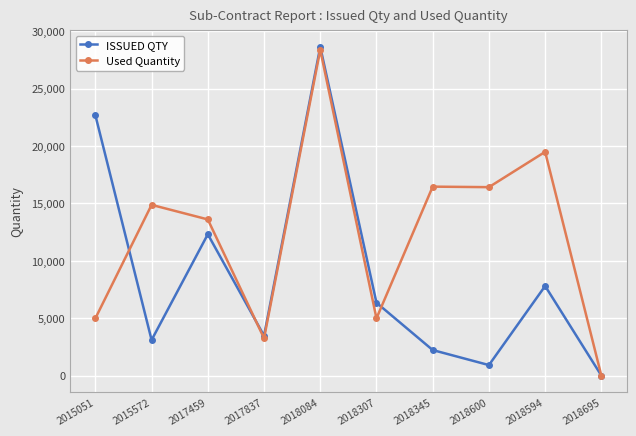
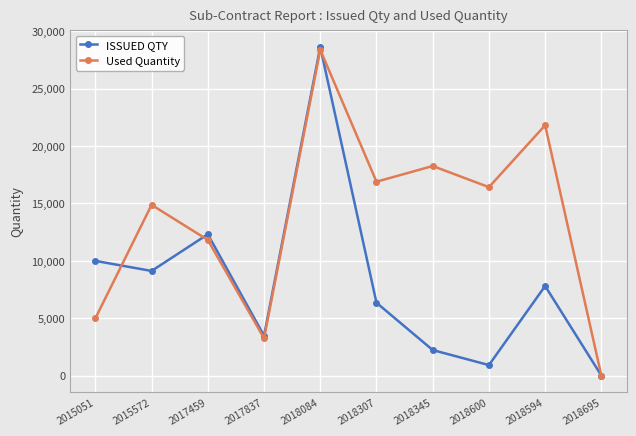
  {
    "ISSUED QTY": {
-     "2015051": "22,700",
-     "2015572": "3,100",
+     "2015051": "10,000",
+     "2015572": "9,100",
      "2017459": "12,300",
      "2018084": "28,600",
      "2018307": "6,400",
      "2018345": "2,200",
      "2018600": "900",
      "2018594": "7,800"
    },
    "Used Quantity": {
      "2015051": "5,000",
      "2015572": "14,900",
-     "2017459": "13,600",
+     "2017459": "11,800",
      "2018084": "28,400",
-     "2018307": "5,000",
-     "2018345": "16,500",
+     "2018307": "16,900",
+     "2018345": "18,300",
      "2018600": "16,400",
-     "2018594": "19,500"
+     "2018594": "21,800"
    }
  }
